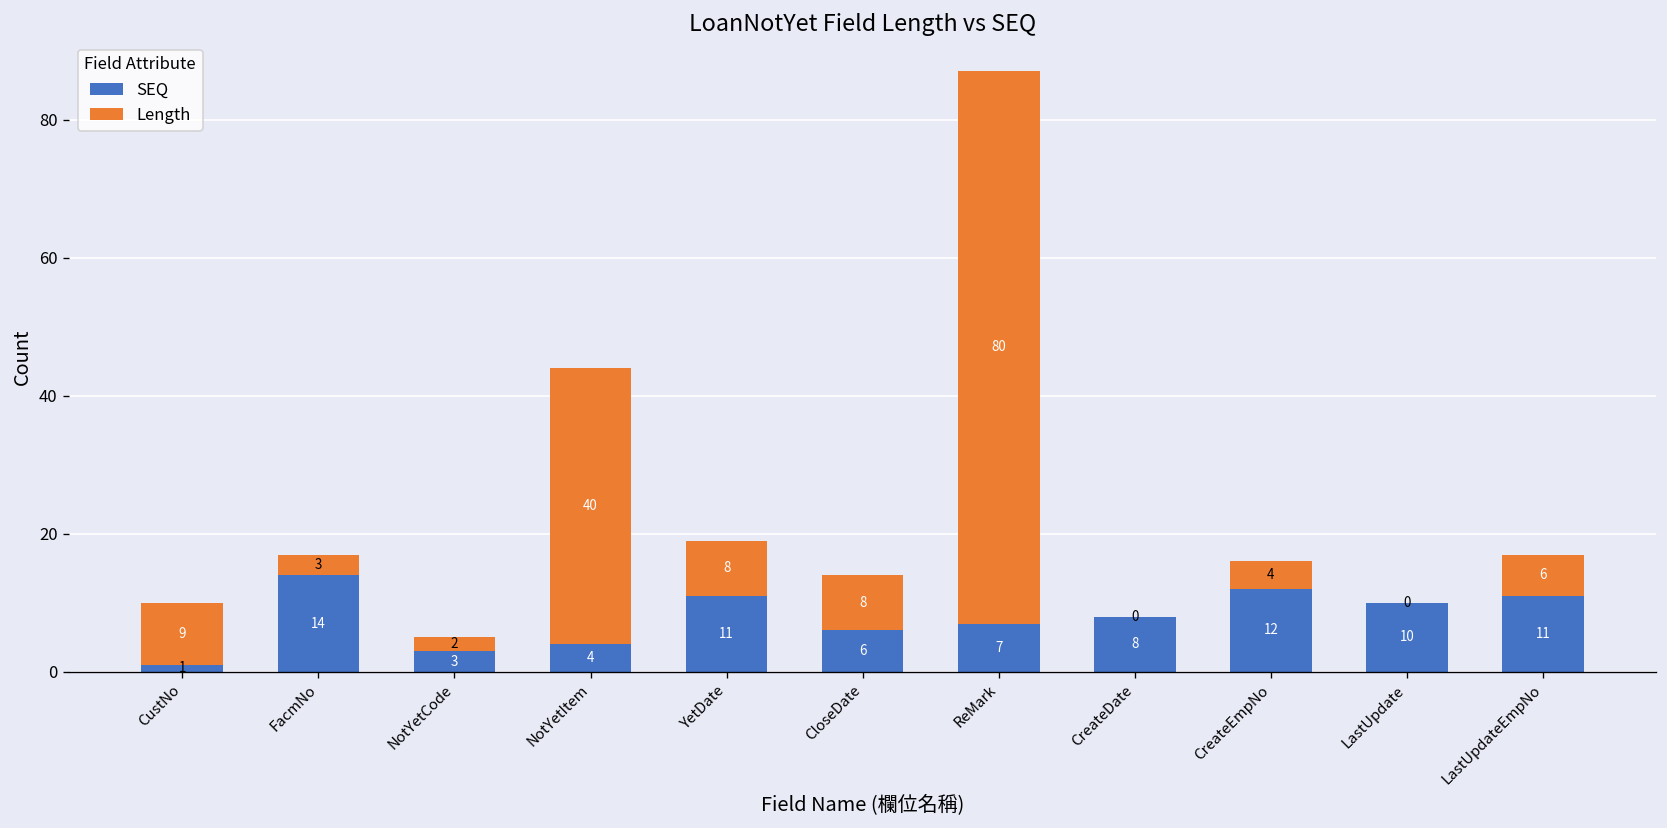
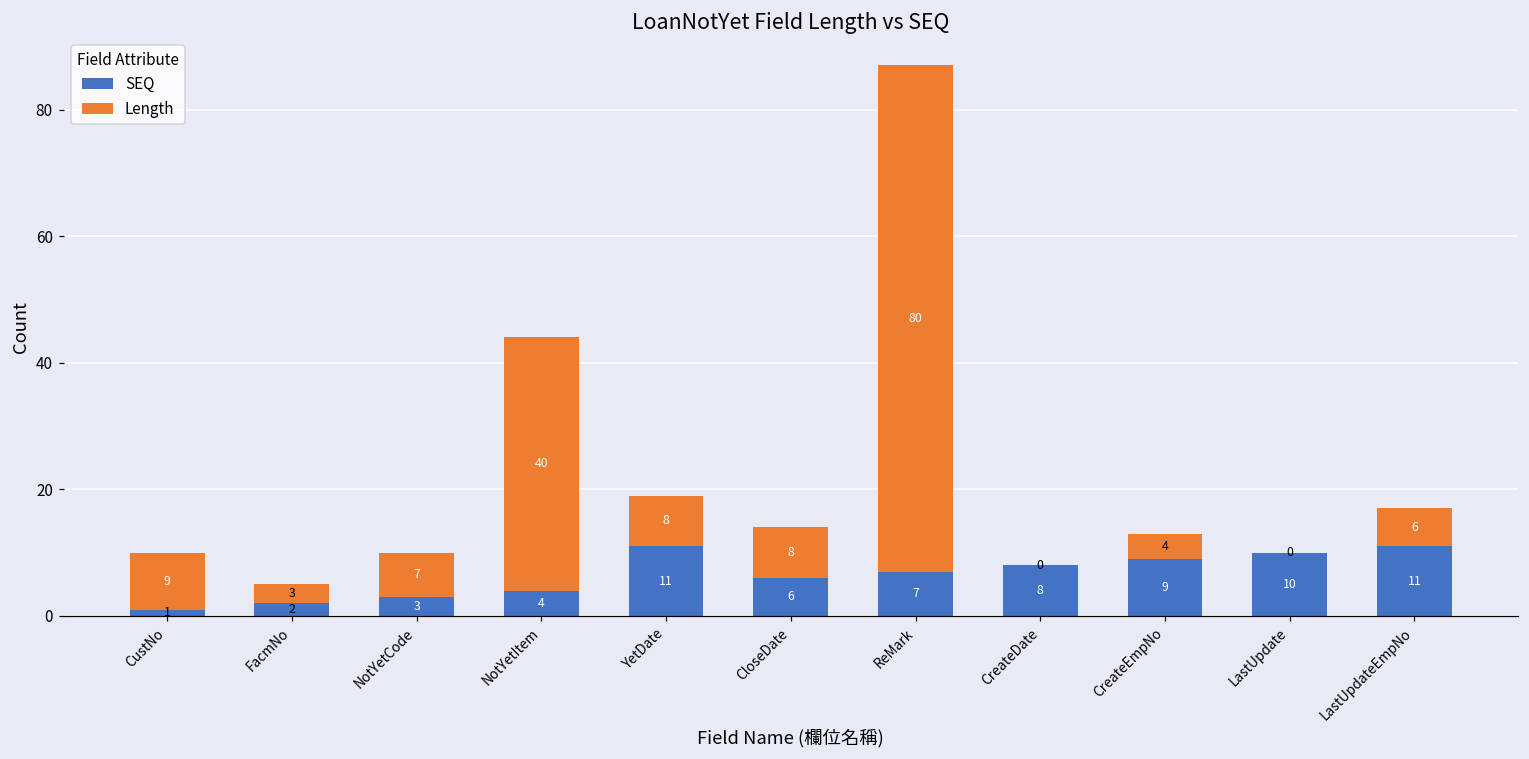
  {
    "SEQ": {
      "CustNo": 1,
-     "FacmNo": 14,
+     "FacmNo": 2,
      "NotYetCode": 3,
      "NotYetItem": 4,
      "YetDate": 11,
      "CloseDate": 6,
      "ReMark": 7,
      "CreateDate": 8,
-     "CreateEmpNo": 12,
+     "CreateEmpNo": 9,
      "LastUpdate": 10,
      "LastUpdateEmpNo": 11
    },
    "Length": {
      "CustNo": 9,
      "FacmNo": 3,
-     "NotYetCode": 2,
+     "NotYetCode": 7,
      "NotYetItem": 40,
      "YetDate": 8,
      "CloseDate": 8,
      "ReMark": 80,
      "CreateDate": 0,
      "CreateEmpNo": 4,
      "LastUpdate": 0,
      "LastUpdateEmpNo": 6
    }
  }
